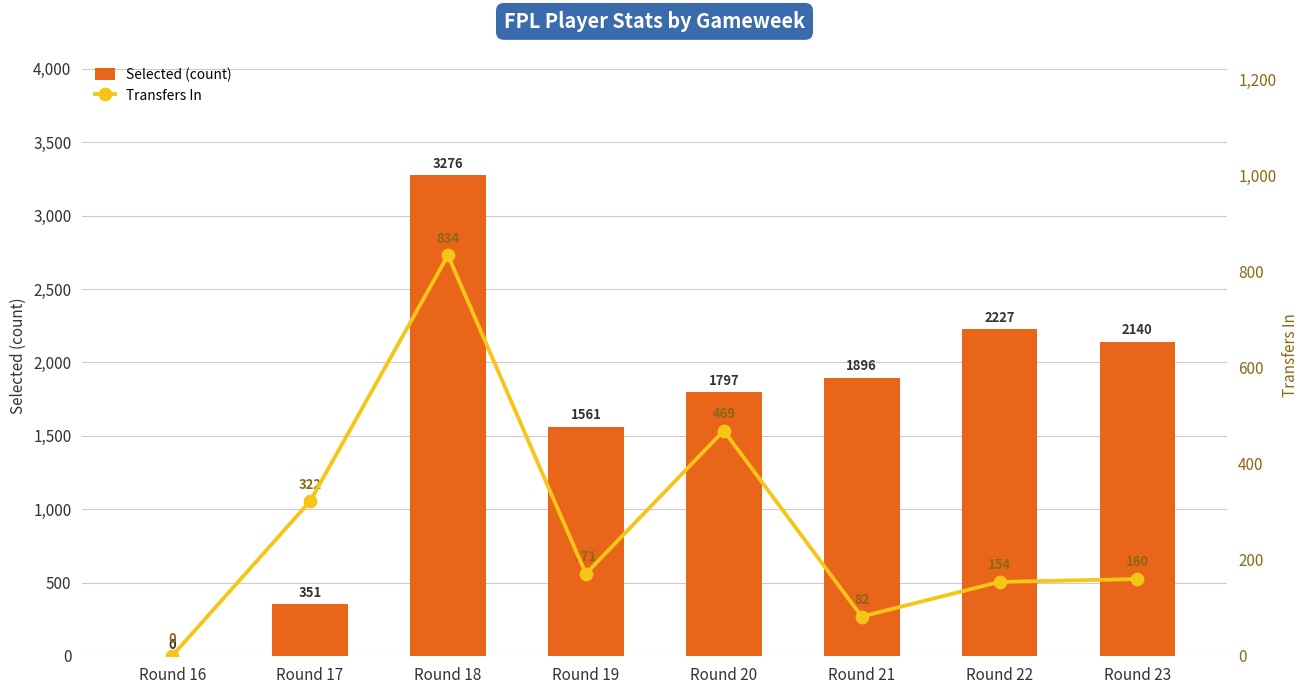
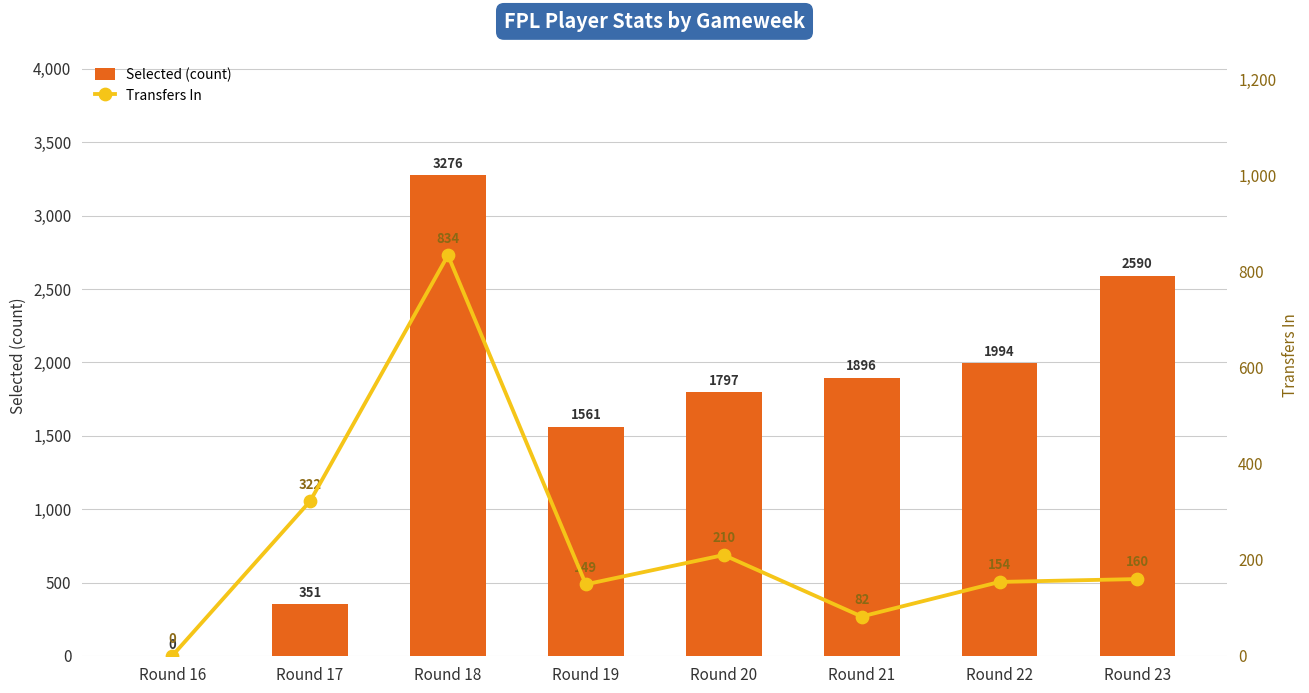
  {
    "Selected (count)": {
      "Round 17": 351,
      "Round 18": 3276,
      "Round 19": 1561,
      "Round 20": 1797,
      "Round 21": 1896,
-     "Round 22": 2227,
-     "Round 23": 2140
+     "Round 22": 1994,
+     "Round 23": 2590
    },
    "Transfers In": {
      "Round 17": 322,
      "Round 18": 834,
-     "Round 19": 171,
-     "Round 20": 469,
+     "Round 19": 149,
+     "Round 20": 210,
      "Round 21": 82,
      "Round 22": 154,
      "Round 23": 160
    }
  }
